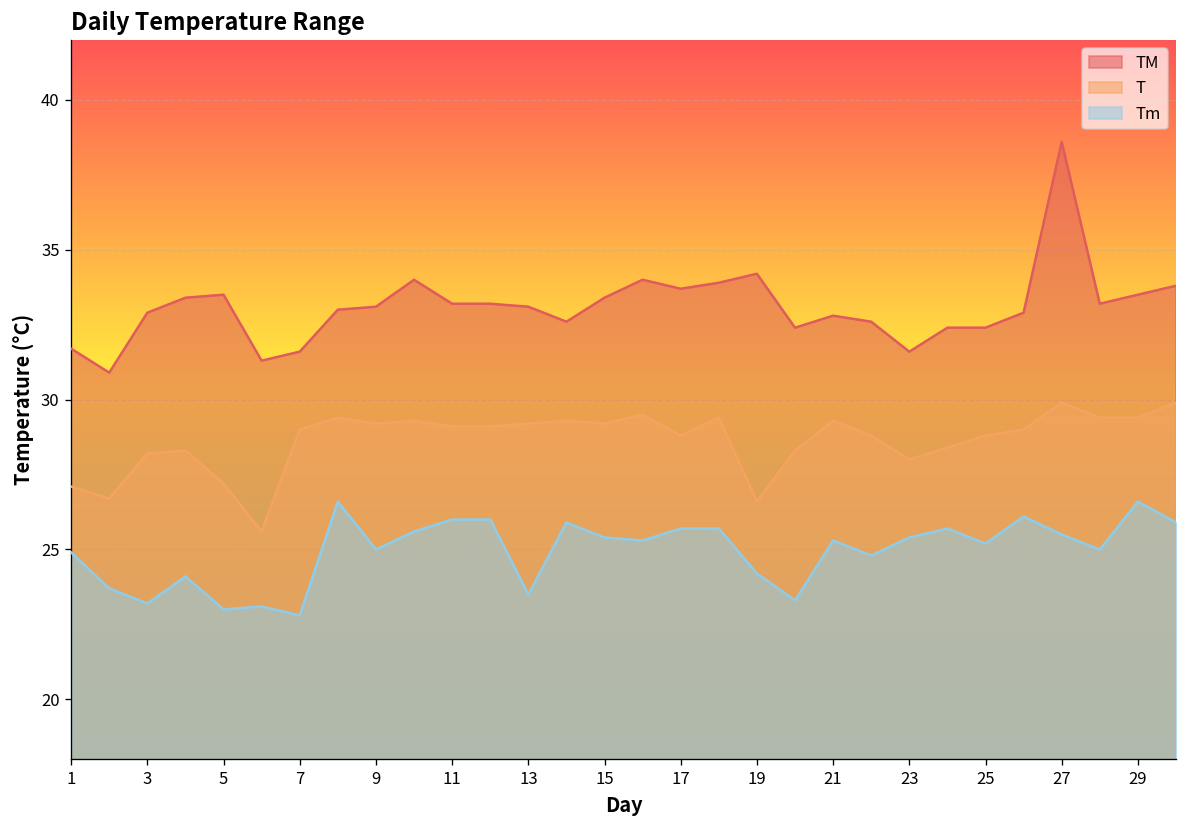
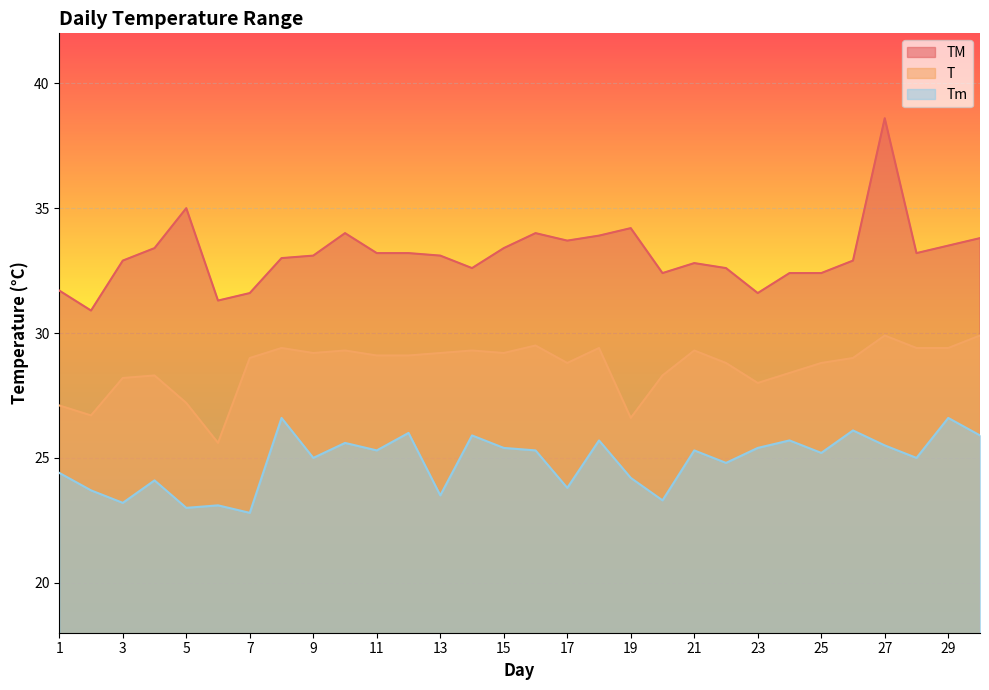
  {
    "TM": {
      "1": 31.7,
      "3": 32.9,
-     "5": 33.5,
+     "5": 35.0,
      "7": 31.6,
      "9": 33.1,
      "11": 33.2,
      "13": 33.1,
      "15": 33.4,
      "17": 33.7,
      "19": 34.2,
      "21": 32.8,
      "23": 31.6,
      "25": 32.4,
      "27": 38.6,
      "29": 33.5
    },
    "T": {
      "1": 27.1,
      "3": 28.2,
      "5": 27.2,
      "7": 29.0,
      "9": 29.2,
      "11": 29.1,
      "13": 29.2,
      "15": 29.2,
      "17": 28.8,
      "19": 26.6,
      "21": 29.3,
      "23": 28.0,
      "25": 28.8,
      "27": 29.9,
      "29": 29.4
    },
    "Tm": {
-     "1": 24.9,
+     "1": 24.4,
      "3": 23.2,
      "5": 23.0,
      "7": 22.8,
      "9": 25.0,
-     "11": 26.0,
+     "11": 25.3,
      "13": 23.5,
      "15": 25.4,
-     "17": 25.7,
+     "17": 23.8,
      "19": 24.2,
      "21": 25.3,
      "23": 25.4,
      "25": 25.2,
      "27": 25.5,
      "29": 26.6
    }
  }
